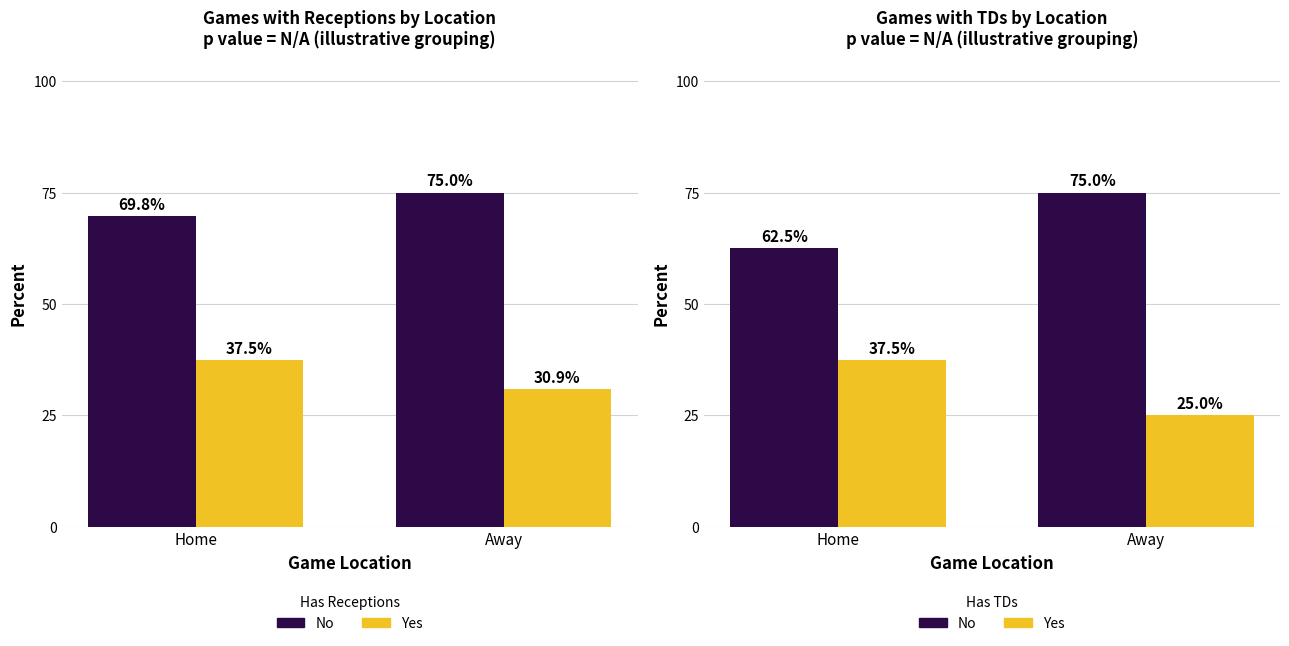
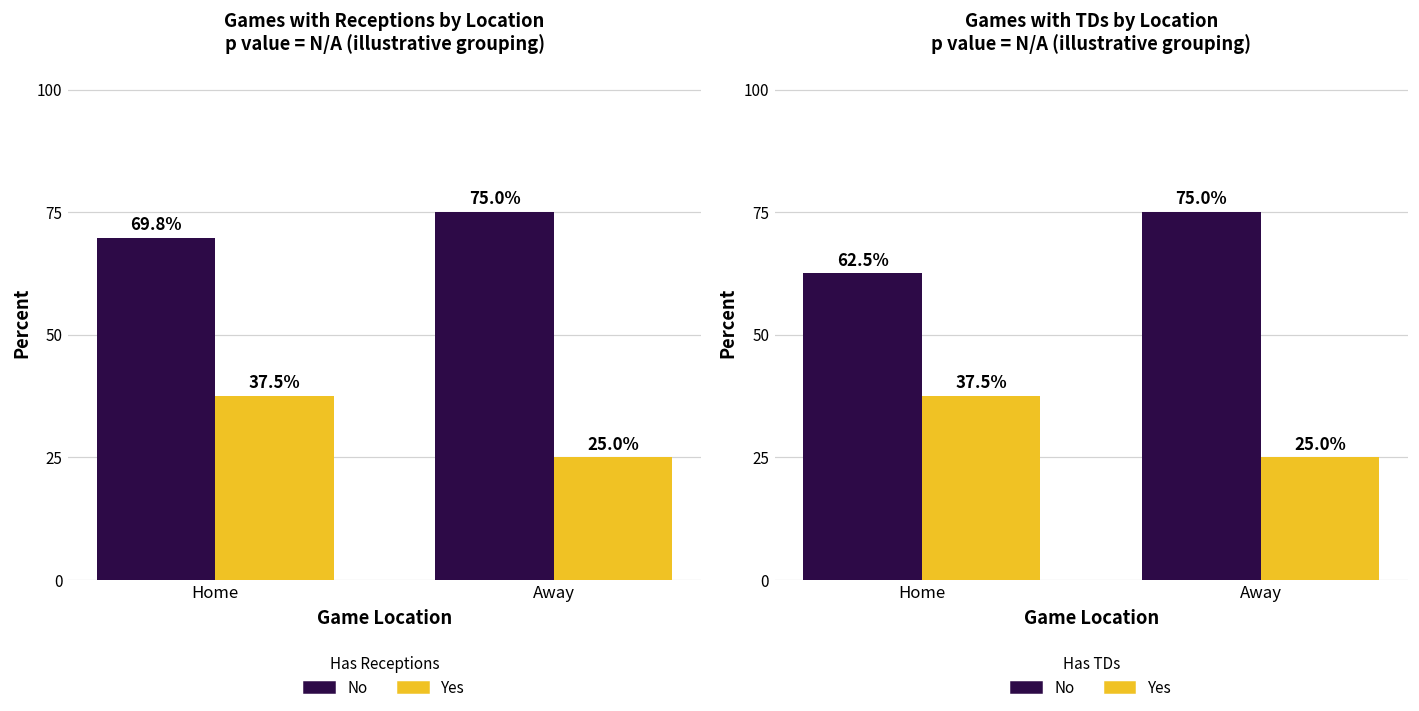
  {
    "Games with Receptions by Location p value = N/A (illustrative grouping)": {
      "No": {
        "Home": "69.8%",
        "Away": "75.0%"
      },
      "Yes": {
        "Home": "37.5%",
-       "Away": "30.9%"
+       "Away": "25.0%"
      }
    },
    "Games with TDs by Location p value = N/A (illustrative grouping)": {
      "No": {
        "Home": "62.5%",
        "Away": "75.0%"
      },
      "Yes": {
        "Home": "37.5%",
        "Away": "25.0%"
      }
    }
  }
